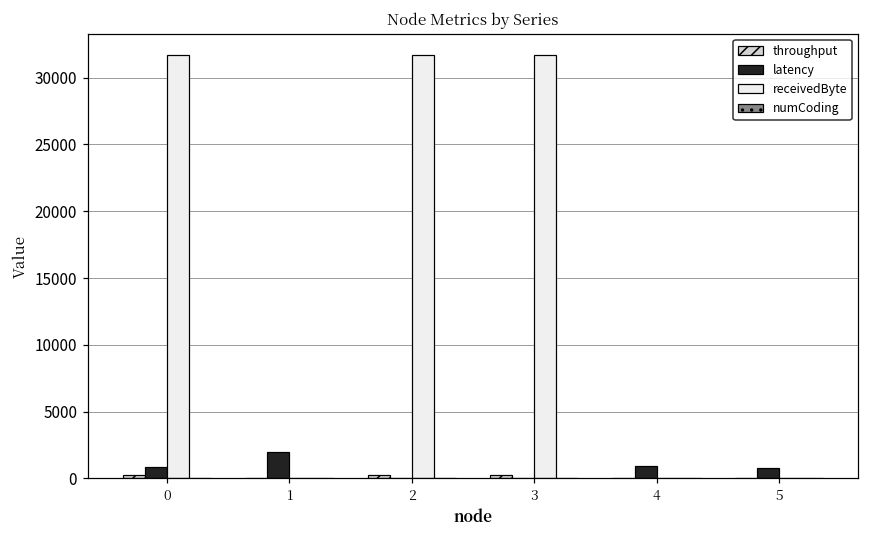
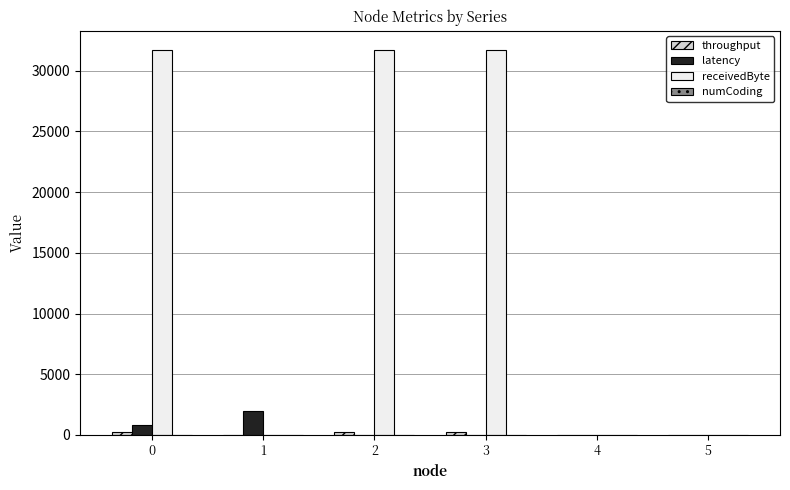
  {
    "latency": {
      "0": 800,
      "1": 2000,
      "2": 0,
-     "4": 900,
-     "5": 800
+     "4": 0,
+     "5": 0
    },
    "numCoding": {
      "0": 0,
      "1": 0,
      "2": 0,
      "3": 0,
      "4": 0,
      "5": 0
    }
  }
